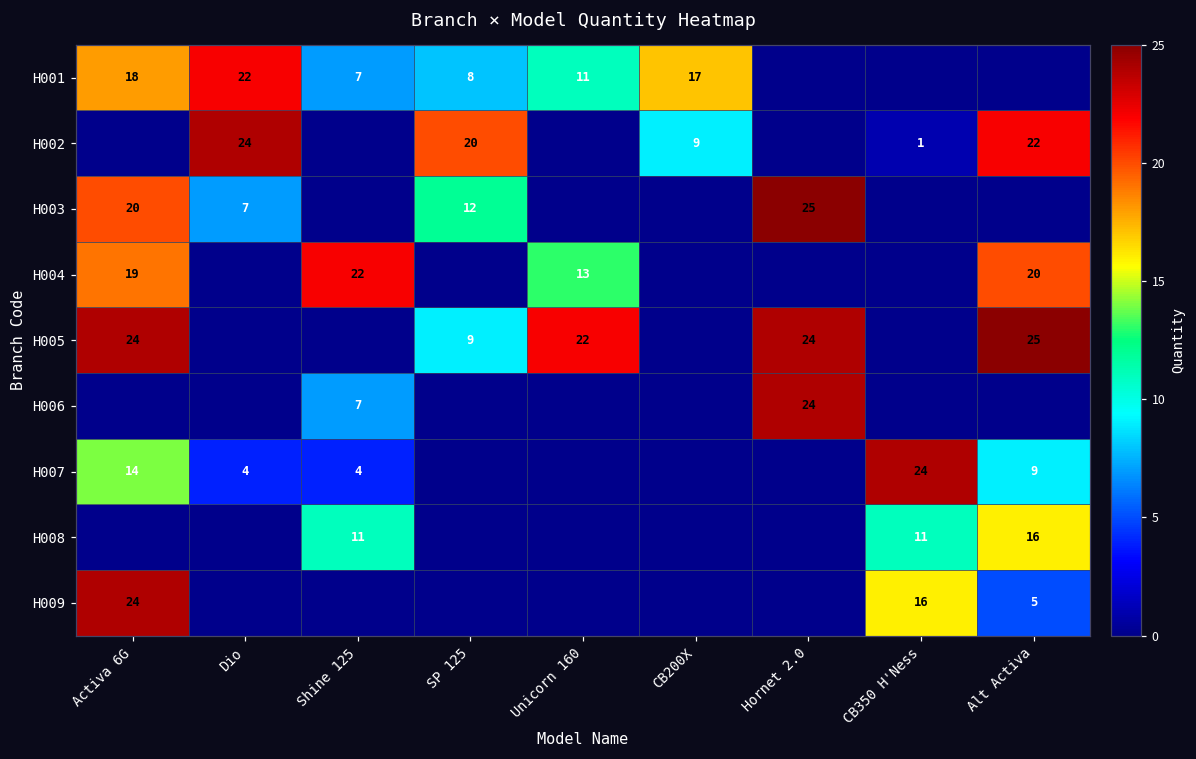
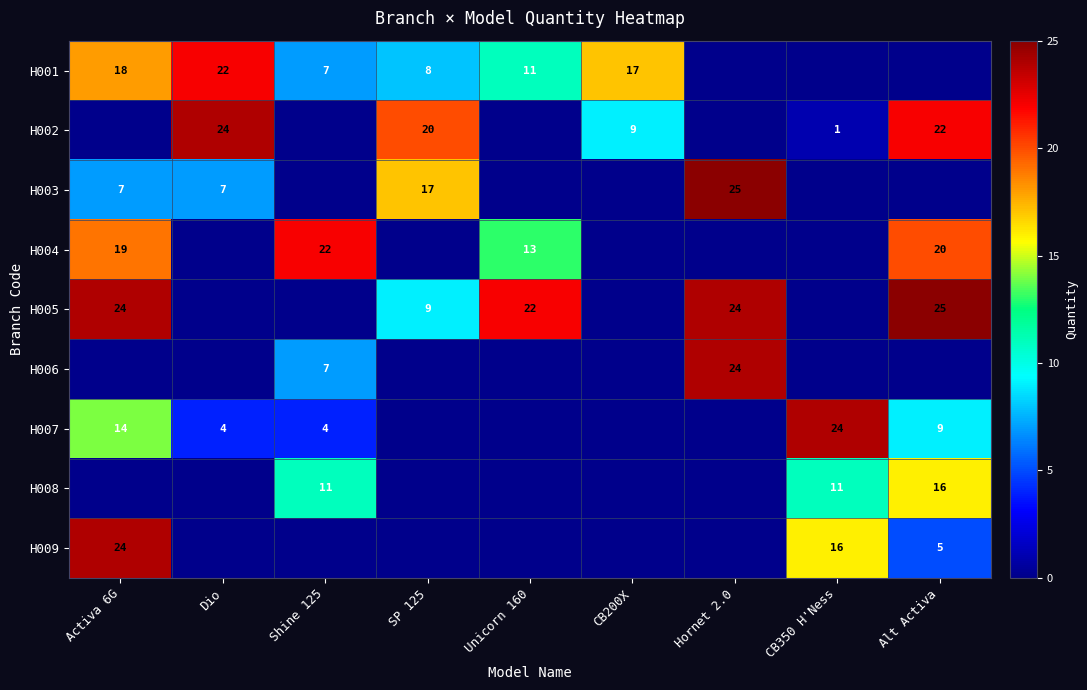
  {
    "H001": {
      "Activa 6G": 18,
      "Dio": 22,
      "Shine 125": 7,
      "SP 125": 8,
      "Unicorn 160": 11,
      "CB200X": 17
    },
    "H002": {
      "Dio": 24,
      "SP 125": 20,
      "CB200X": 9,
      "CB350 H'Ness": 1,
      "Alt Activa": 22
    },
    "H003": {
-     "Activa 6G": 20,
+     "Activa 6G": 7,
      "Dio": 7,
-     "SP 125": 12,
+     "SP 125": 17,
      "Hornet 2.0": 25
    },
    "H004": {
      "Activa 6G": 19,
      "Shine 125": 22,
      "Unicorn 160": 13,
      "Alt Activa": 20
    },
    "H005": {
      "Activa 6G": 24,
      "SP 125": 9,
      "Unicorn 160": 22,
      "Hornet 2.0": 24,
      "Alt Activa": 25
    },
    "H006": {
      "Shine 125": 7,
      "Hornet 2.0": 24
    },
    "H007": {
      "Activa 6G": 14,
      "Dio": 4,
      "Shine 125": 4,
      "CB350 H'Ness": 24,
      "Alt Activa": 9
    },
    "H008": {
      "Shine 125": 11,
      "CB350 H'Ness": 11,
      "Alt Activa": 16
    },
    "H009": {
      "Activa 6G": 24,
      "CB350 H'Ness": 16,
      "Alt Activa": 5
    }
  }
